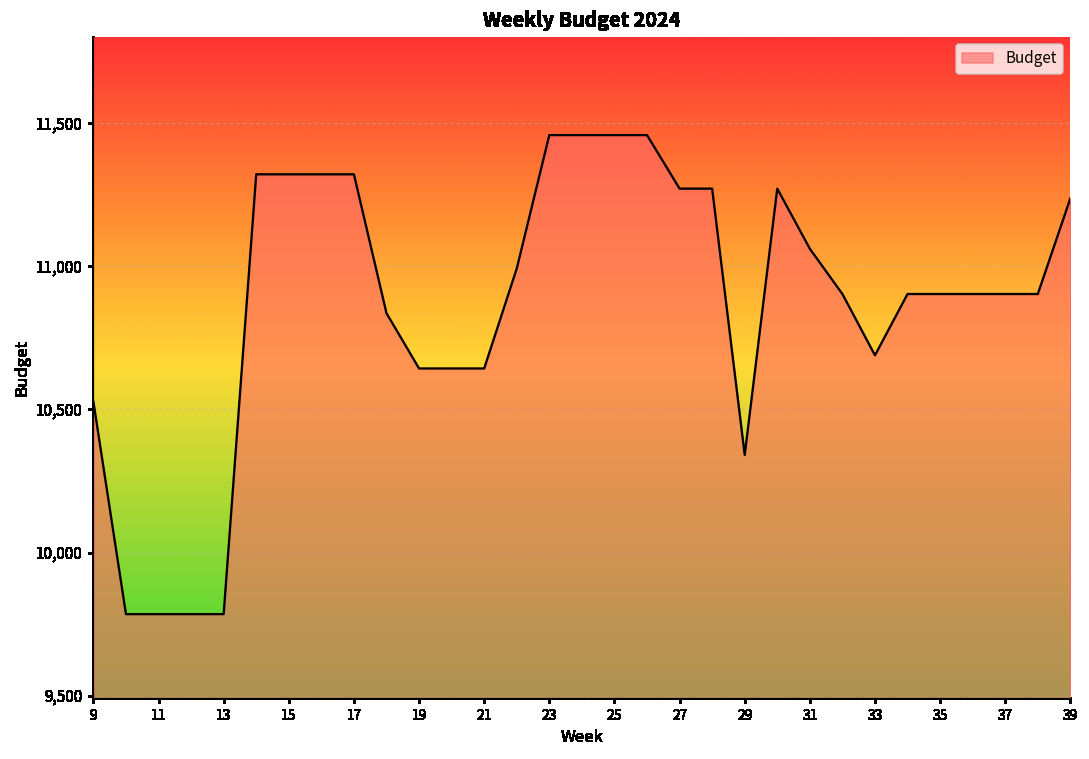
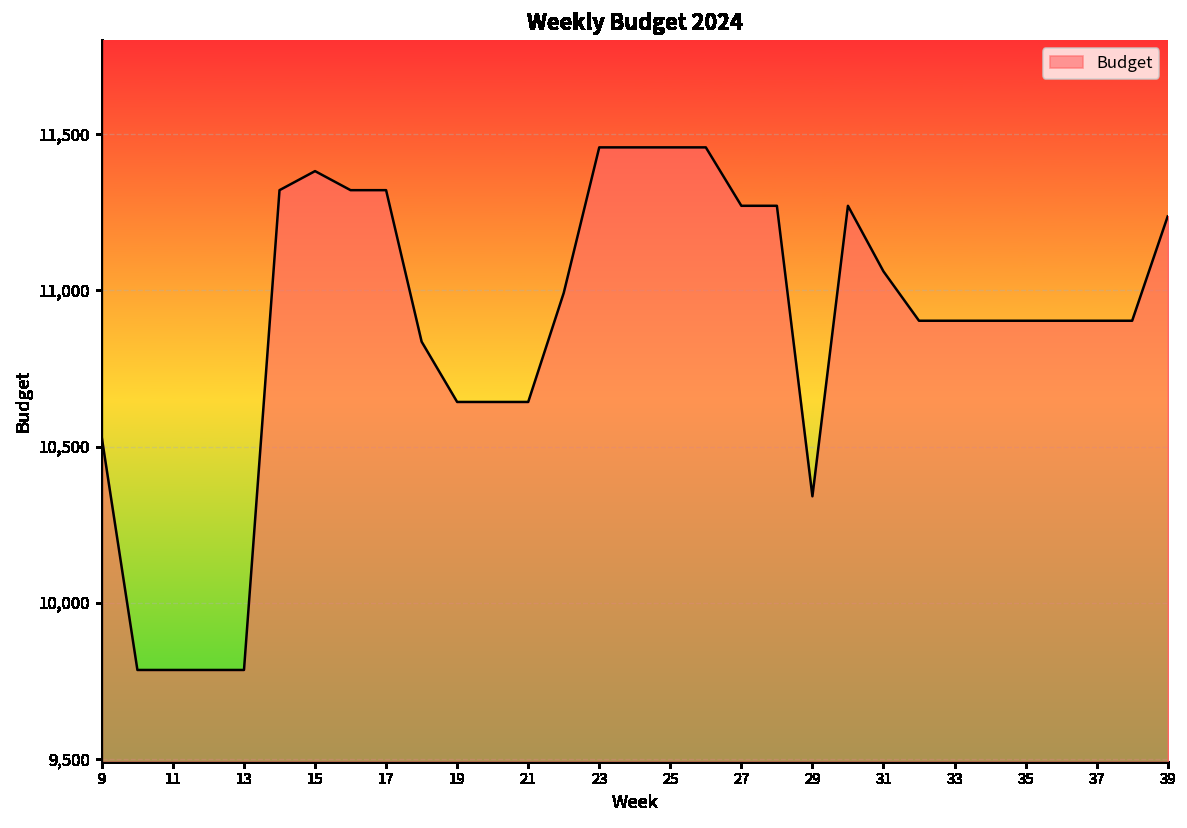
  {
    "9": "10,530",
    "11": "9,790",
    "13": "9,790",
-   "15": "11,320",
+   "15": "11,380",
    "17": "11,320",
    "19": "10,640",
    "21": "10,640",
    "23": "11,460",
    "25": "11,460",
    "27": "11,270",
    "29": "10,340",
    "31": "11,060",
-   "33": "10,690",
+   "33": "10,900",
    "35": "10,900",
    "37": "10,900",
    "39": "11,240"
  }
